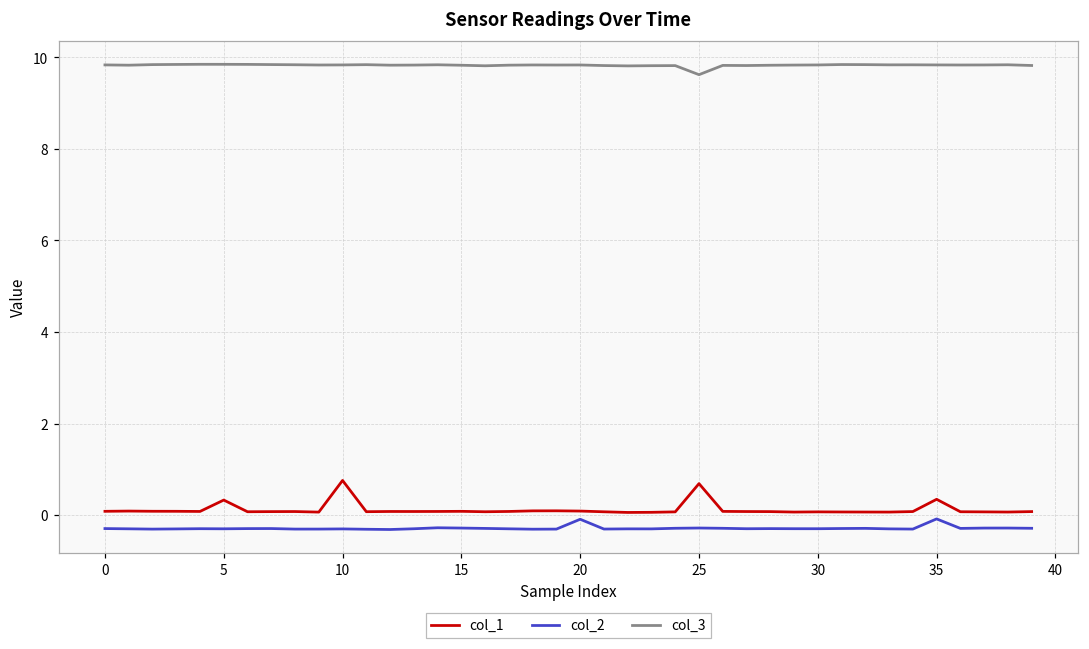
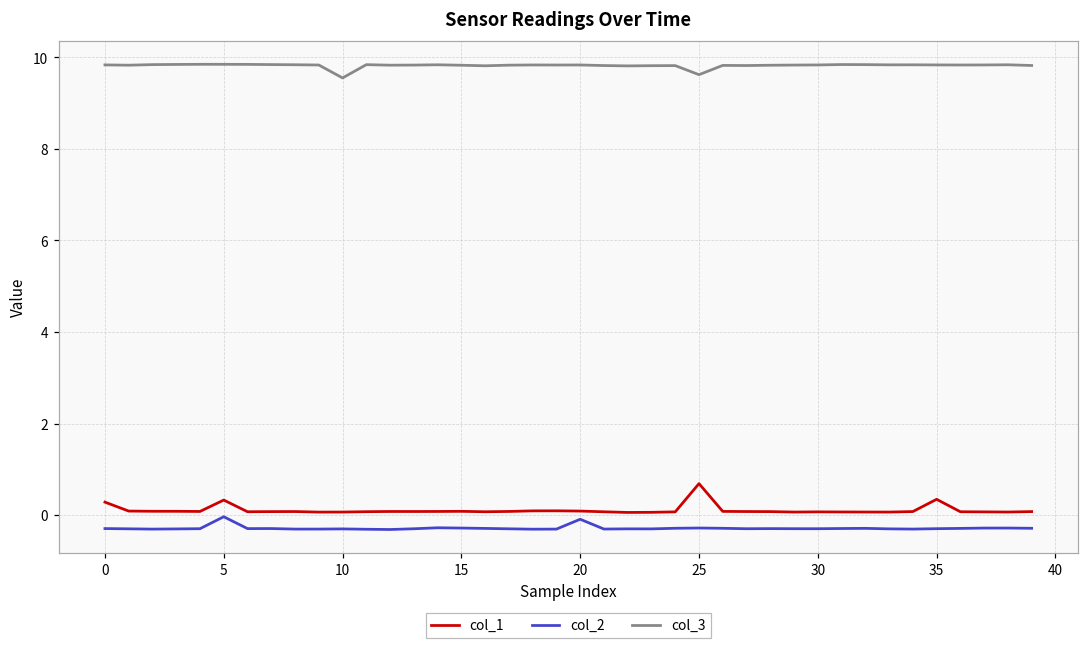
  {
    "col_1": {
-     "0": 0.1,
+     "0": 0.3,
      "5": 0.3,
-     "10": 0.8,
+     "10": 0.1,
      "15": 0.1,
      "20": 0.1,
      "25": 0.7,
      "30": 0.1,
      "35": 0.3
    },
    "col_2": {
      "0": -0.3,
-     "5": -0.3,
+     "5": 0.0,
      "10": -0.3,
      "15": -0.3,
      "20": -0.1,
      "25": -0.3,
      "30": -0.3,
-     "35": -0.1
+     "35": -0.3
    },
    "col_3": {
      "0": 9.8,
      "5": 9.8,
-     "10": 9.8,
+     "10": 9.6,
      "15": 9.8,
      "20": 9.8,
      "25": 9.6,
      "30": 9.8,
      "35": 9.8
    }
  }
